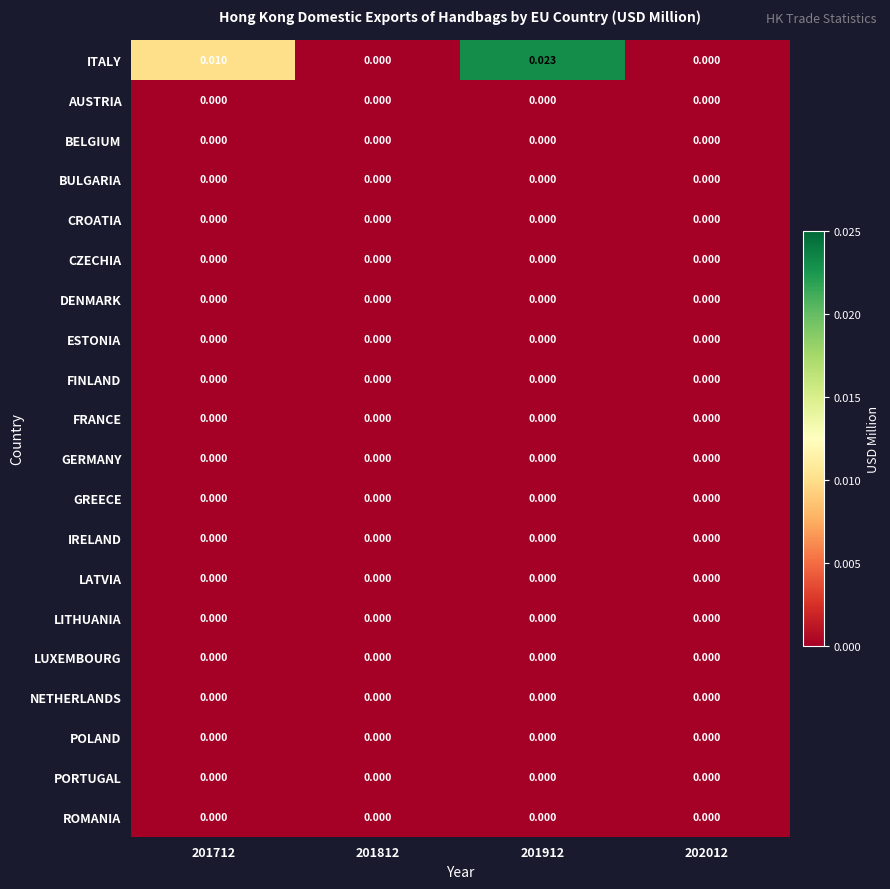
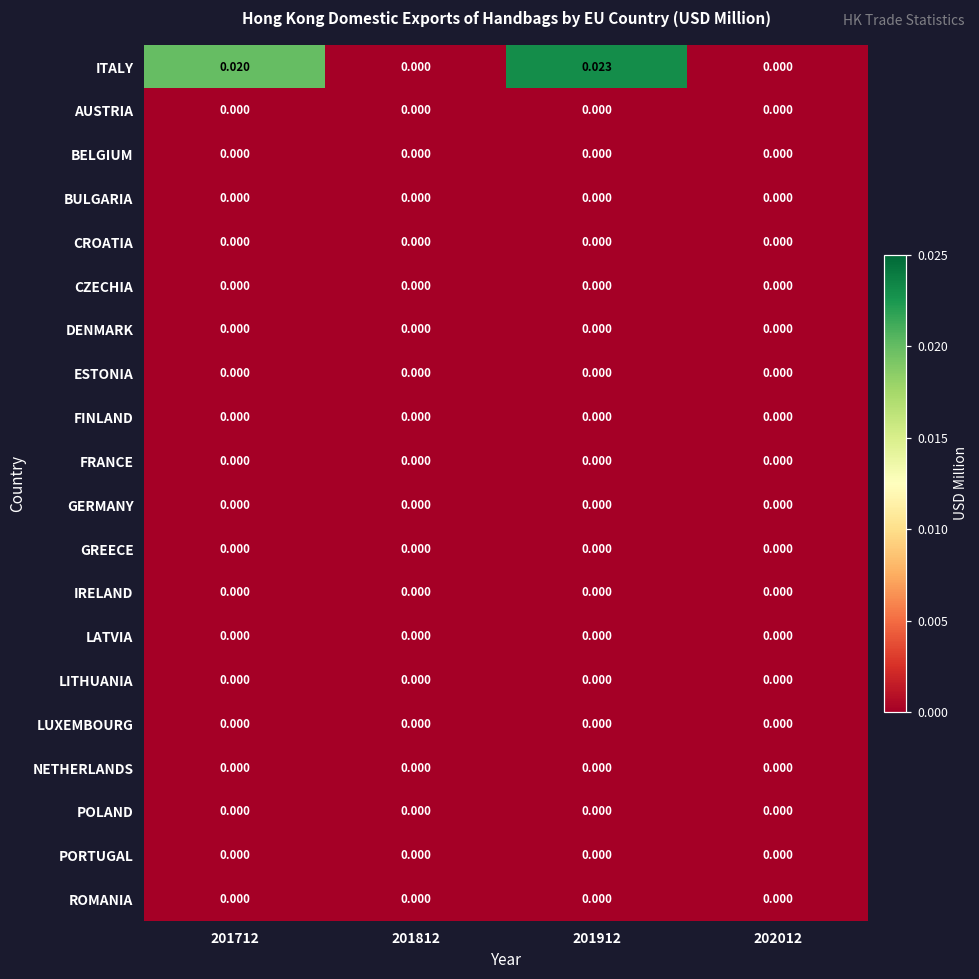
  {
    "ITALY": {
-     "201712": 0.010,
+     "201712": 0.020,
      "201812": 0.000,
      "201912": 0.023,
      "202012": 0.000
    },
    "AUSTRIA": {
      "201712": 0.000,
      "201812": 0.000,
      "201912": 0.000,
      "202012": 0.000
    },
    "BELGIUM": {
      "201712": 0.000,
      "201812": 0.000,
      "201912": 0.000,
      "202012": 0.000
    },
    "BULGARIA": {
      "201712": 0.000,
      "201812": 0.000,
      "201912": 0.000,
      "202012": 0.000
    },
    "CROATIA": {
      "201712": 0.000,
      "201812": 0.000,
      "201912": 0.000,
      "202012": 0.000
    },
    "CZECHIA": {
      "201712": 0.000,
      "201812": 0.000,
      "201912": 0.000,
      "202012": 0.000
    },
    "DENMARK": {
      "201712": 0.000,
      "201812": 0.000,
      "201912": 0.000,
      "202012": 0.000
    },
    "ESTONIA": {
      "201712": 0.000,
      "201812": 0.000,
      "201912": 0.000,
      "202012": 0.000
    },
    "FINLAND": {
      "201712": 0.000,
      "201812": 0.000,
      "201912": 0.000,
      "202012": 0.000
    },
    "FRANCE": {
      "201712": 0.000,
      "201812": 0.000,
      "201912": 0.000,
      "202012": 0.000
    },
    "GERMANY": {
      "201712": 0.000,
      "201812": 0.000,
      "201912": 0.000,
      "202012": 0.000
    },
    "GREECE": {
      "201712": 0.000,
      "201812": 0.000,
      "201912": 0.000,
      "202012": 0.000
    },
    "IRELAND": {
      "201712": 0.000,
      "201812": 0.000,
      "201912": 0.000,
      "202012": 0.000
    },
    "LATVIA": {
      "201712": 0.000,
      "201812": 0.000,
      "201912": 0.000,
      "202012": 0.000
    },
    "LITHUANIA": {
      "201712": 0.000,
      "201812": 0.000,
      "201912": 0.000,
      "202012": 0.000
    },
    "LUXEMBOURG": {
      "201712": 0.000,
      "201812": 0.000,
      "201912": 0.000,
      "202012": 0.000
    },
    "NETHERLANDS": {
      "201712": 0.000,
      "201812": 0.000,
      "201912": 0.000,
      "202012": 0.000
    },
    "POLAND": {
      "201712": 0.000,
      "201812": 0.000,
      "201912": 0.000,
      "202012": 0.000
    },
    "PORTUGAL": {
      "201712": 0.000,
      "201812": 0.000,
      "201912": 0.000,
      "202012": 0.000
    },
    "ROMANIA": {
      "201712": 0.000,
      "201812": 0.000,
      "201912": 0.000,
      "202012": 0.000
    }
  }
